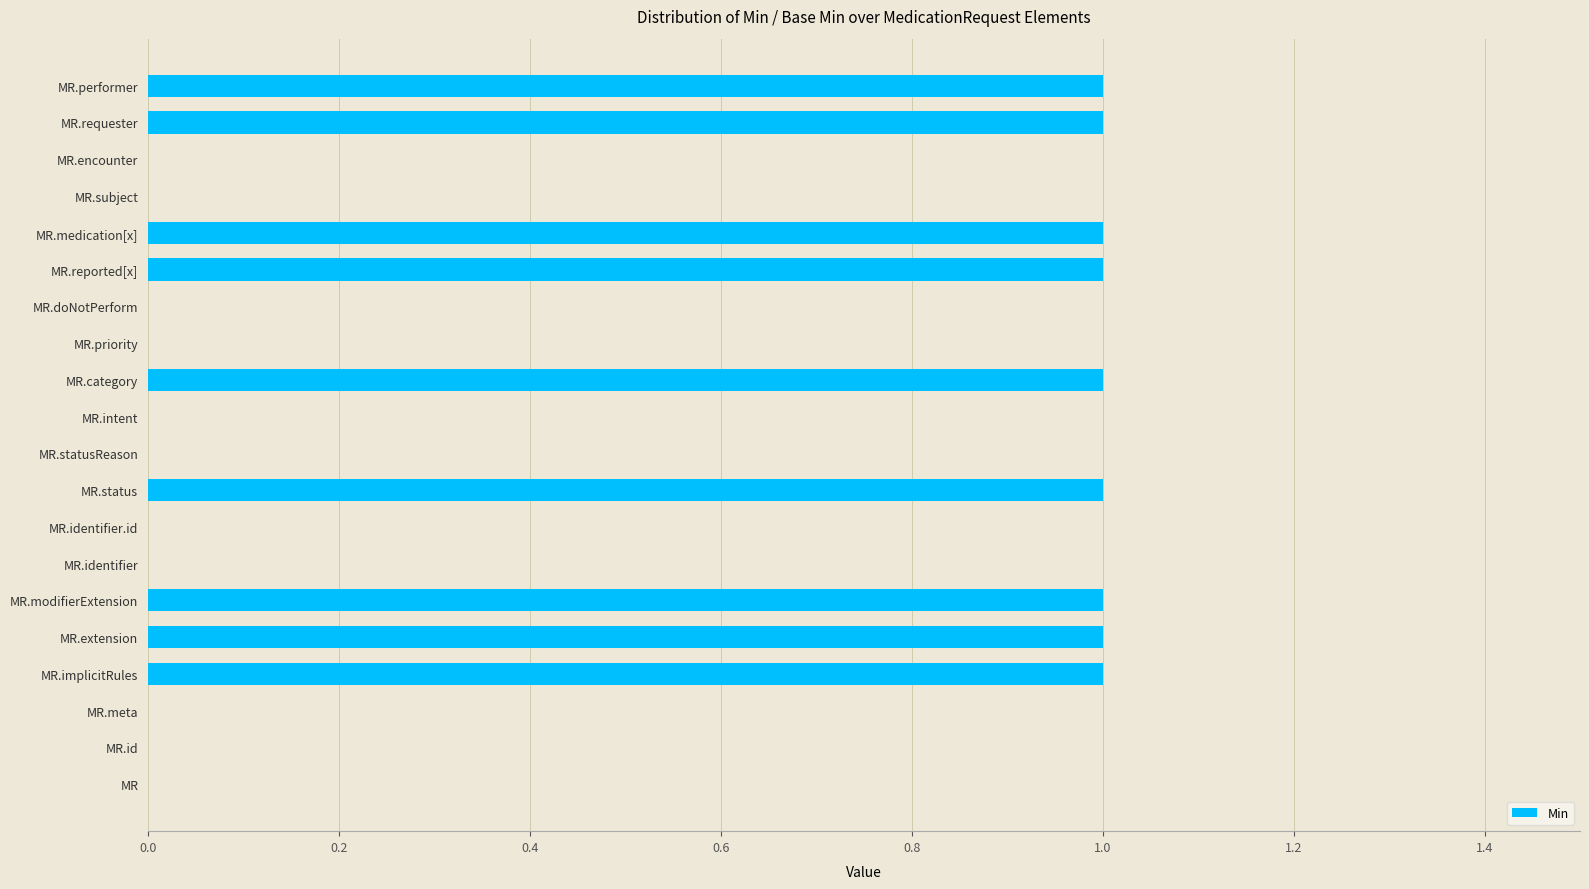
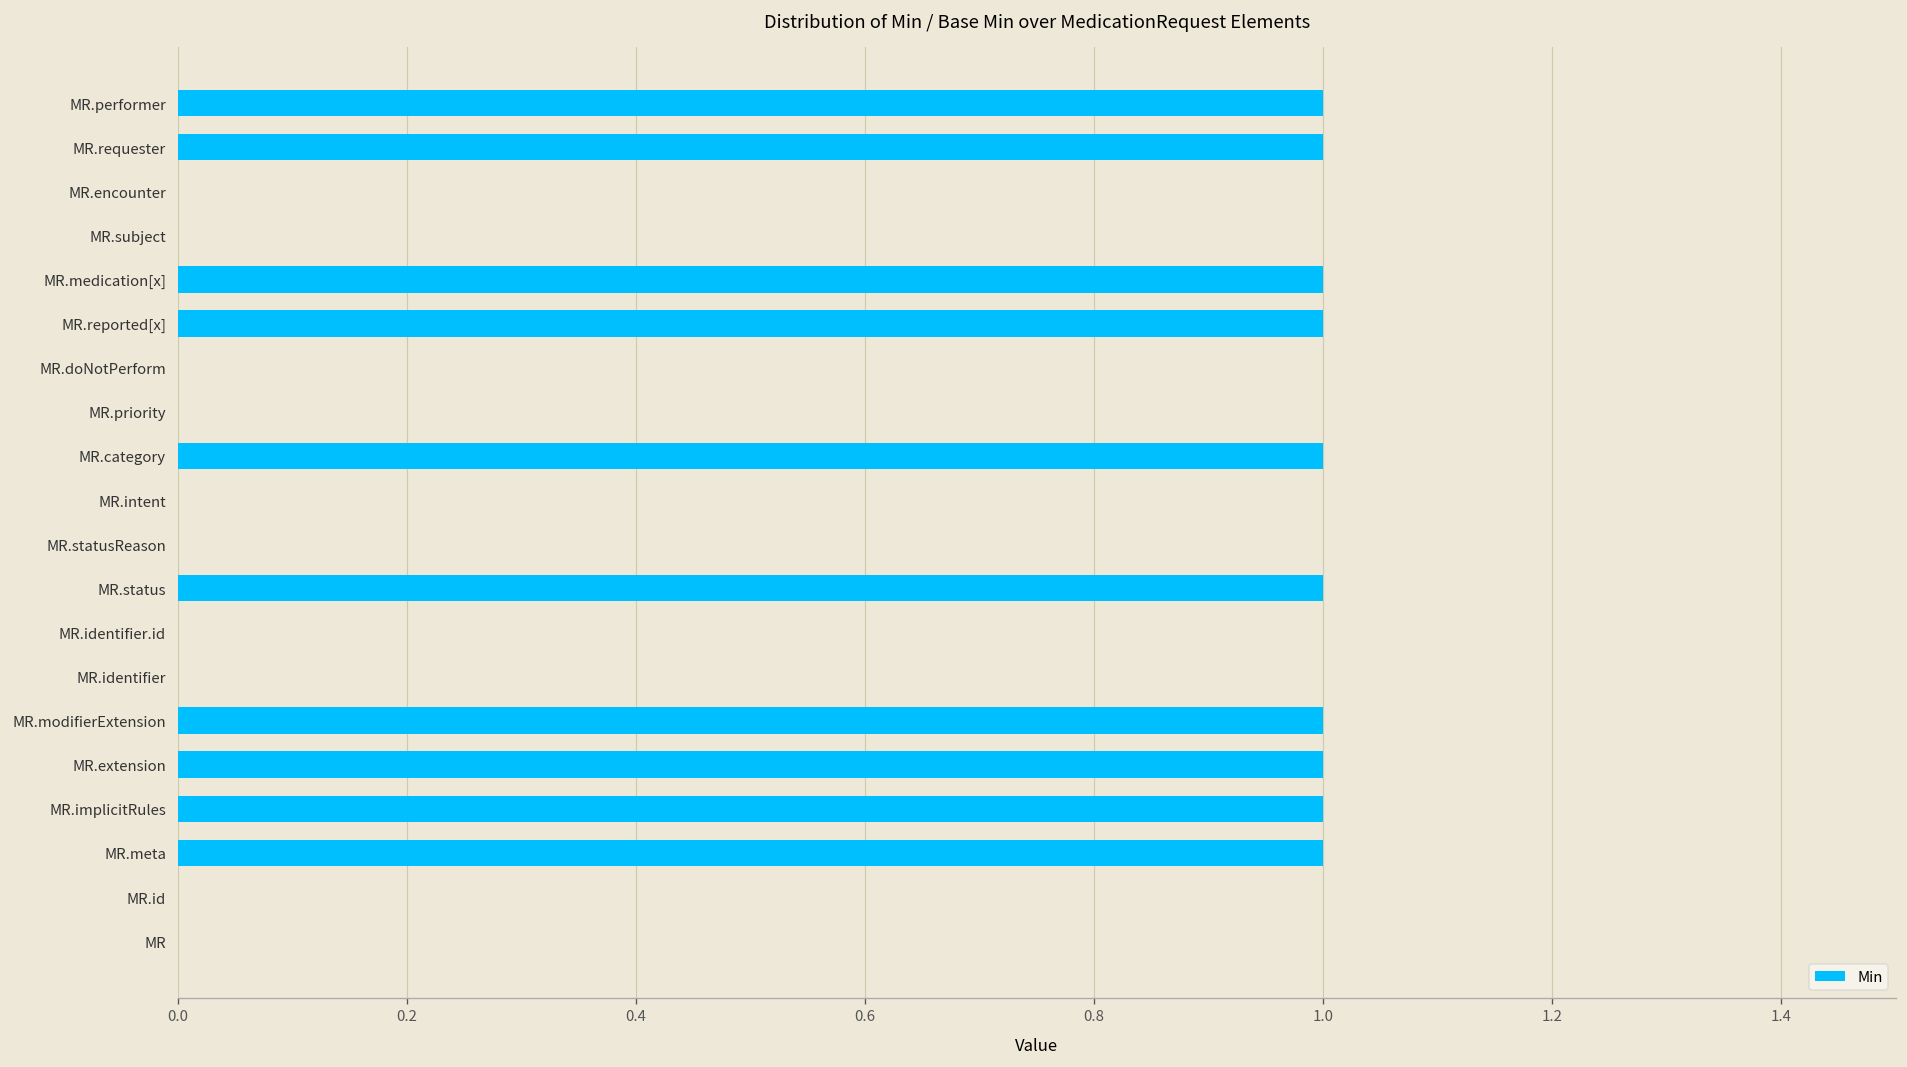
  {
    "MR.performer": 1,
    "MR.requester": 1,
    "MR.encounter": 0,
    "MR.subject": 0,
    "MR.medication[x]": 1,
    "MR.reported[x]": 1,
    "MR.doNotPerform": 0,
    "MR.priority": 0,
    "MR.category": 1,
    "MR.intent": 0,
    "MR.statusReason": 0,
    "MR.status": 1,
    "MR.identifier.id": 0,
    "MR.identifier": 0,
    "MR.modifierExtension": 1,
    "MR.extension": 1,
    "MR.implicitRules": 1,
-   "MR.meta": 0,
+   "MR.meta": 1,
    "MR.id": 0,
    "MR": 0
  }
